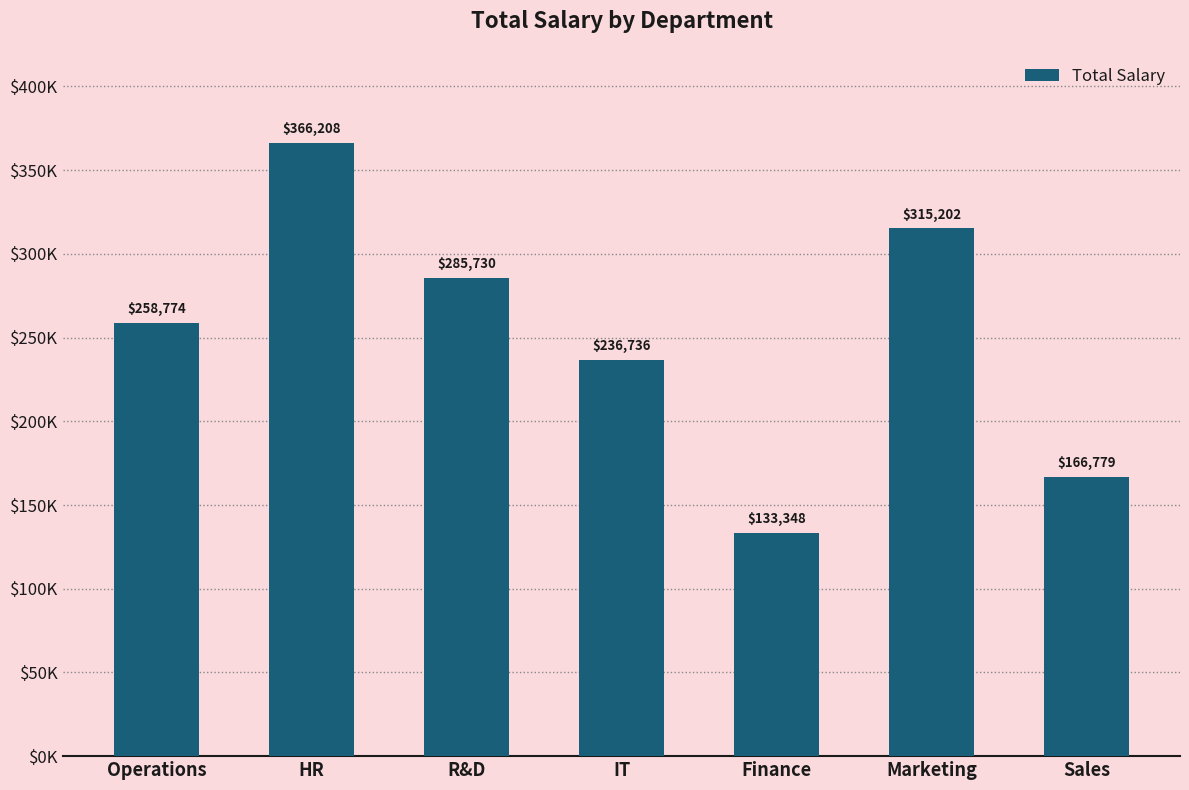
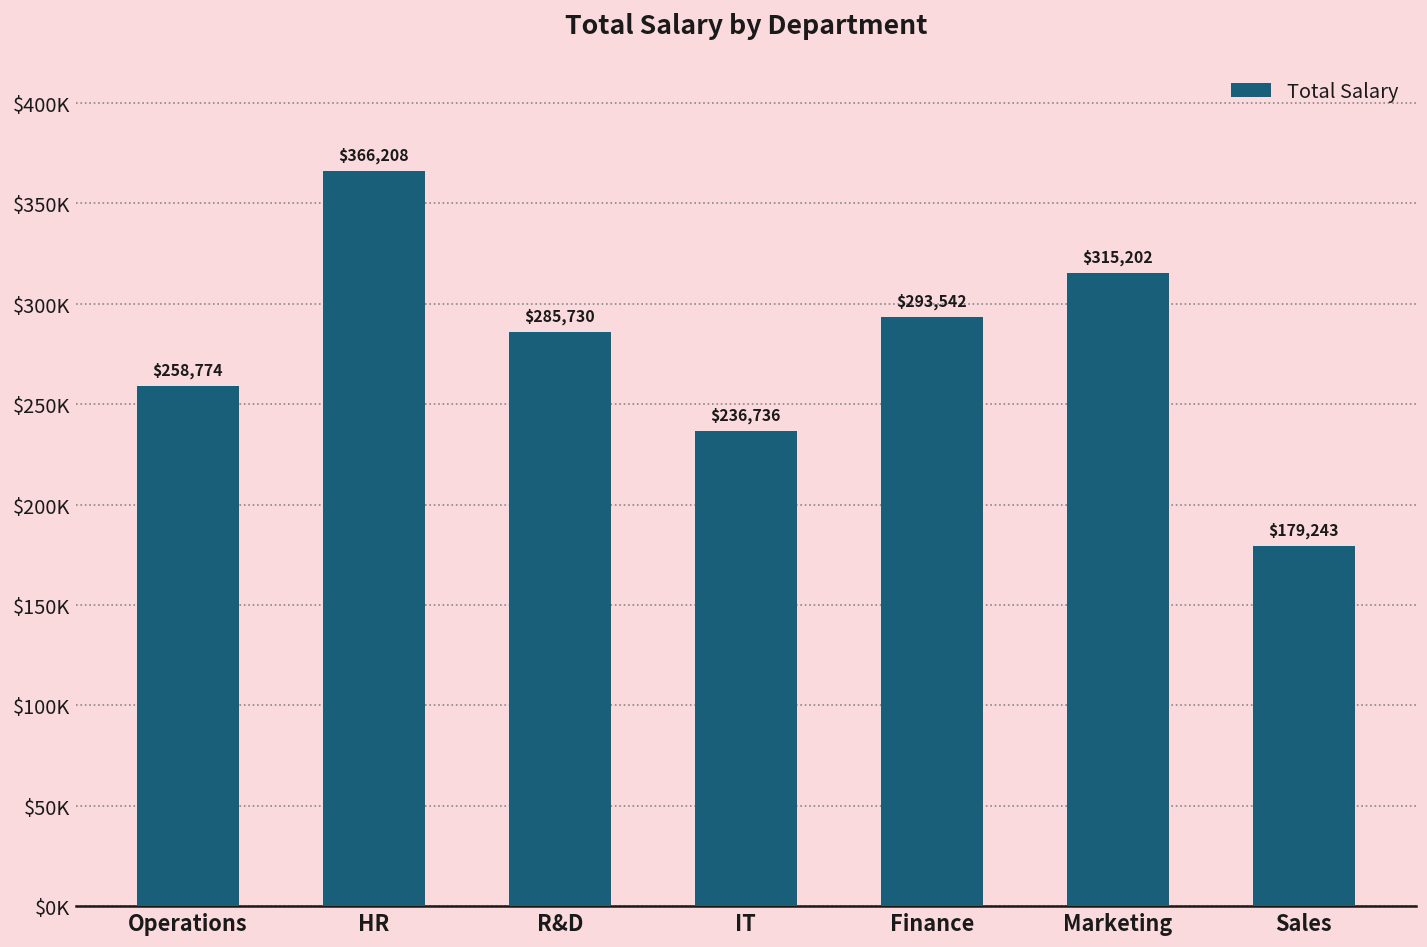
  {
    "Operations": "$258,774",
    "HR": "$366,208",
    "R&D": "$285,730",
    "IT": "$236,736",
-   "Finance": "$133,348",
+   "Finance": "$293,542",
    "Marketing": "$315,202",
-   "Sales": "$166,779"
+   "Sales": "$179,243"
  }
